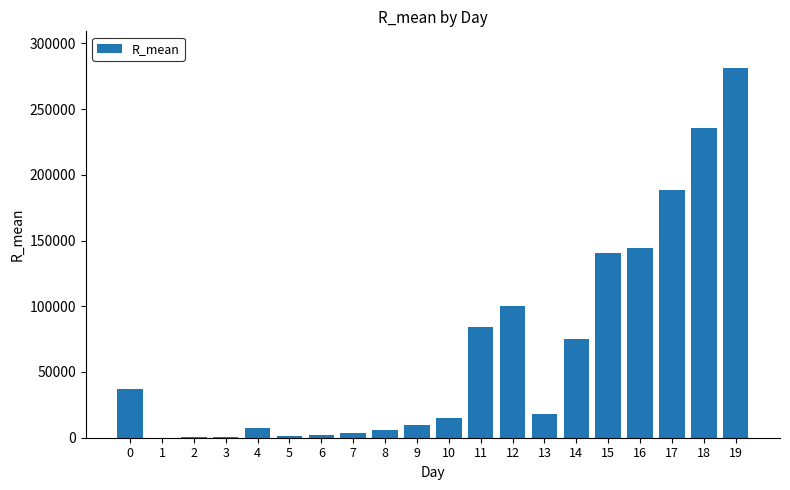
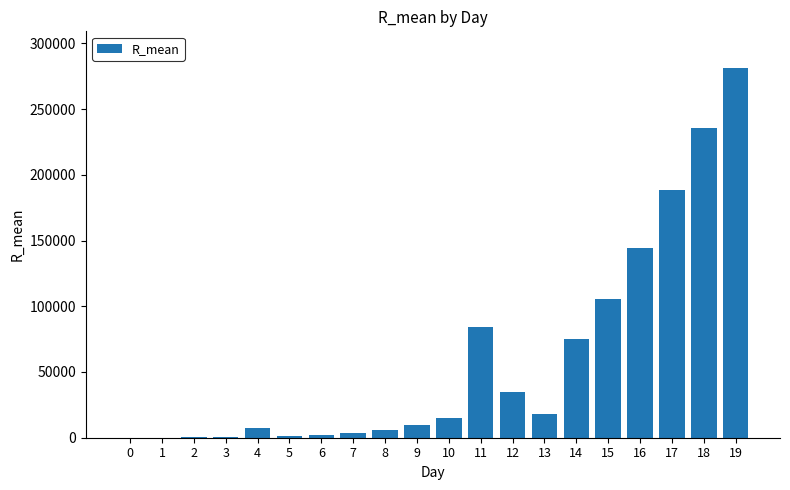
  {
-   "0": 37000,
+   "0": 0,
    "4": 7000,
    "6": 2000,
    "7": 4000,
    "8": 6000,
    "9": 10000,
    "10": 15000,
    "11": 84000,
-   "12": 100000,
+   "12": 35000,
    "13": 18000,
    "14": 75000,
-   "15": 140000,
+   "15": 106000,
    "16": 144000,
    "17": 189000,
    "18": 236000,
    "19": 281000
  }
